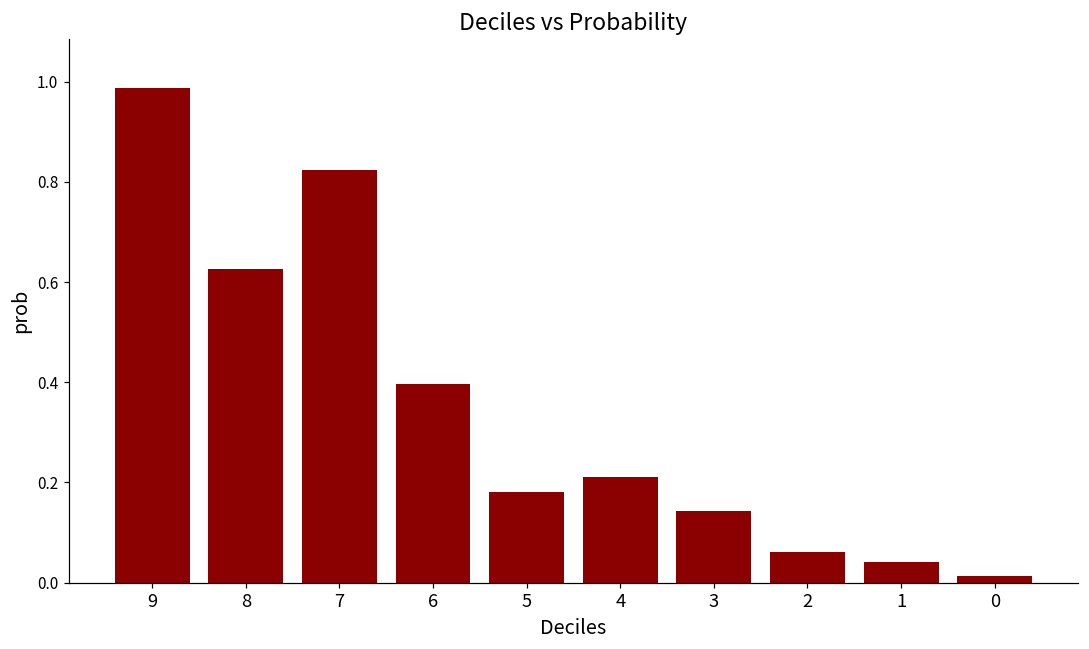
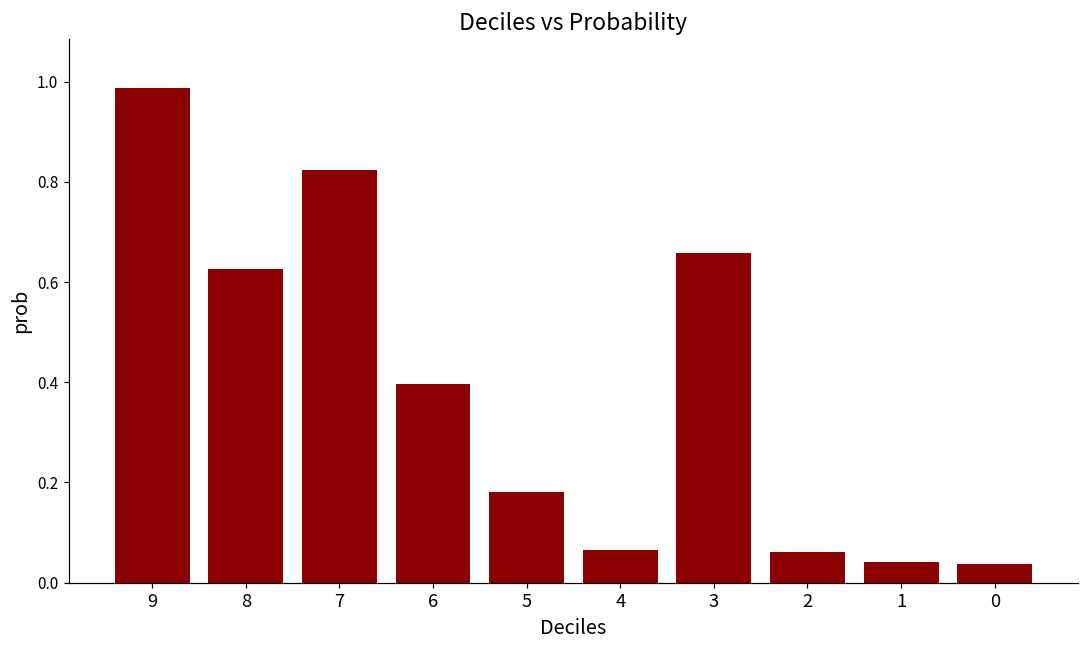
  {
    "9": 0.99,
    "8": 0.63,
    "7": 0.82,
    "6": 0.40,
    "5": 0.18,
-   "4": 0.21,
-   "3": 0.14,
+   "4": 0.06,
+   "3": 0.66,
    "2": 0.06,
    "1": 0.04,
-   "0": 0.01
+   "0": 0.04
  }
